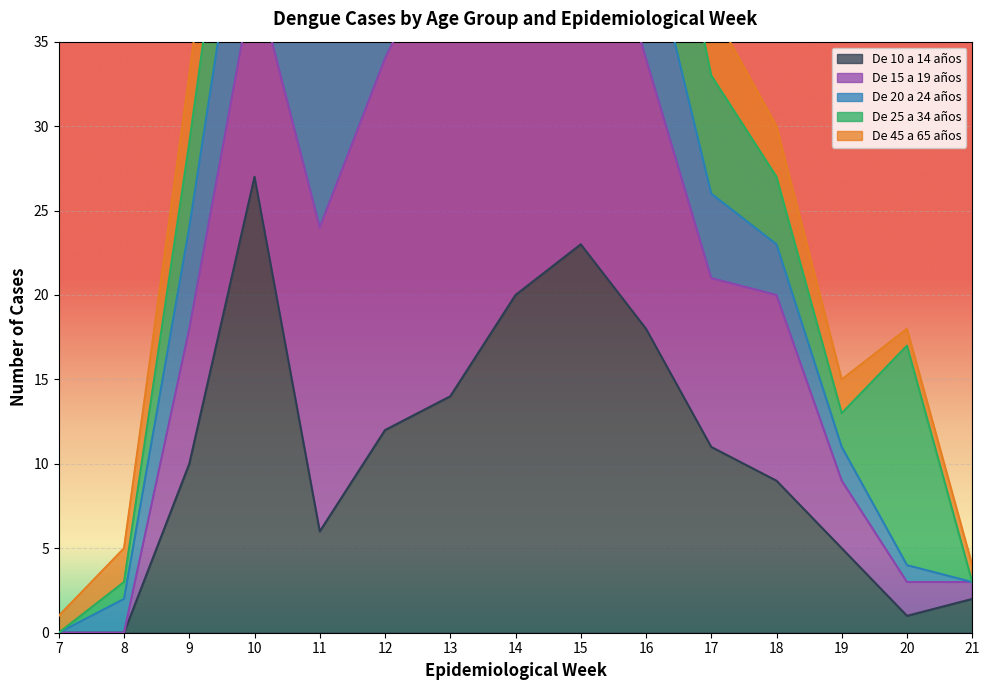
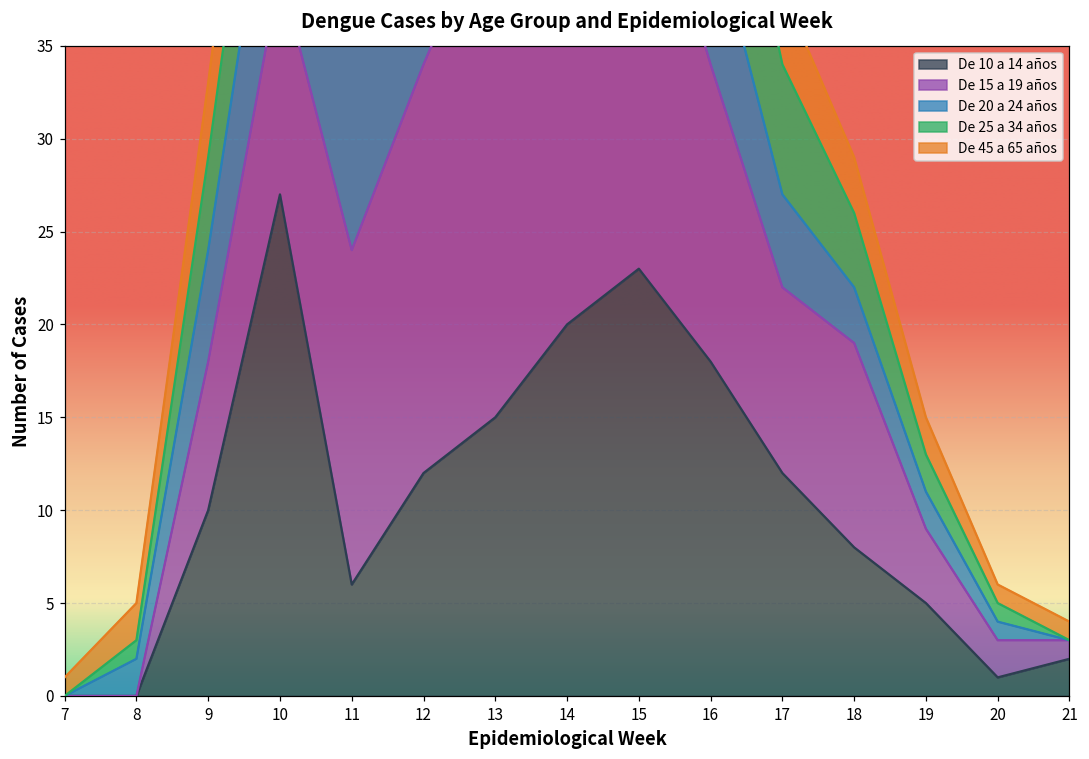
  {
    "De 10 a 14 años": {
      "9": 10,
      "10": 27,
      "11": 6,
      "12": 12,
-     "13": 14,
+     "13": 15,
      "14": 20,
      "15": 23,
      "16": 18,
-     "17": 11,
-     "18": 9,
+     "17": 12,
+     "18": 8,
      "19": 5,
      "20": 1,
      "21": 2
    },
    "De 15 a 19 años": {
      "9": 8,
      "11": 18,
      "12": 22,
      "16": 16,
      "17": 10,
      "18": 11,
      "19": 4,
      "20": 2
    },
    "De 20 a 24 años": {
      "8": 2,
      "9": 6,
      "17": 5,
      "18": 3,
      "19": 2,
      "20": 1
    },
    "De 25 a 34 años": {
      "8": 1,
      "9": 5,
      "17": 7,
      "18": 4,
      "19": 2,
-     "20": 13
+     "20": 1
    },
    "De 45 a 65 años": {
      "7": 1,
      "8": 2,
      "9": 4,
      "18": 3,
      "19": 2,
      "20": 1,
      "21": 1
    }
  }
